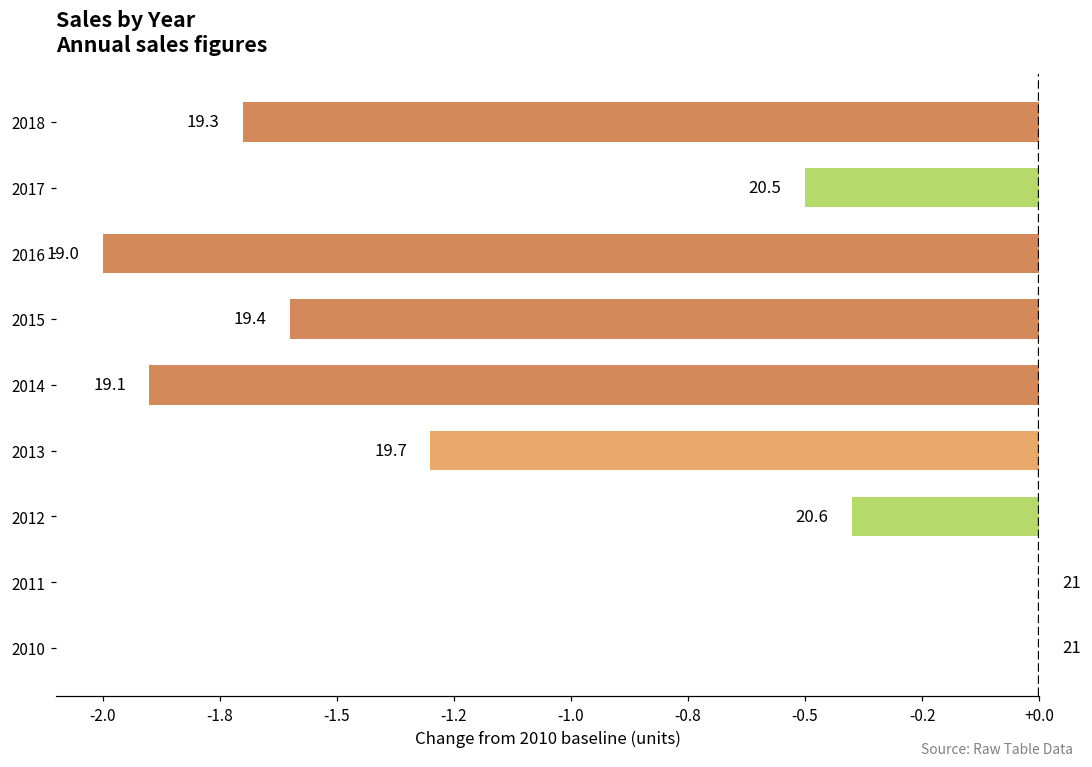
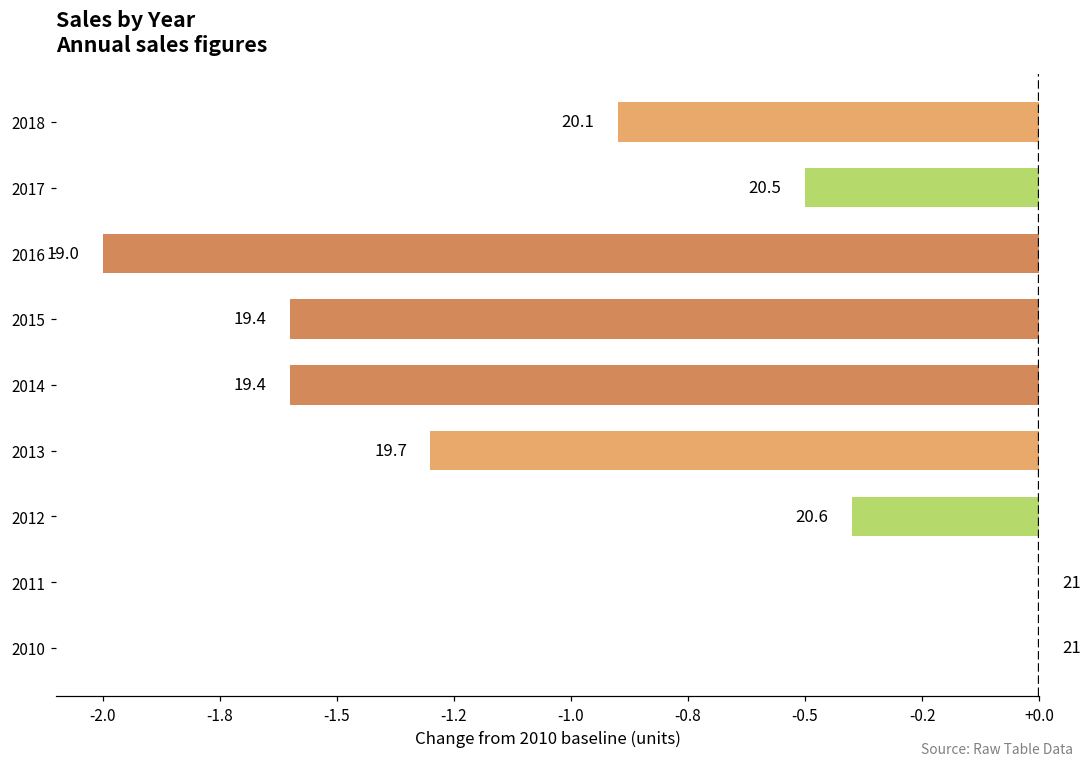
  {
-   "2018": 19.3,
-   "2014": 19.1
+   "2018": 20.1,
+   "2014": 19.4
  }
